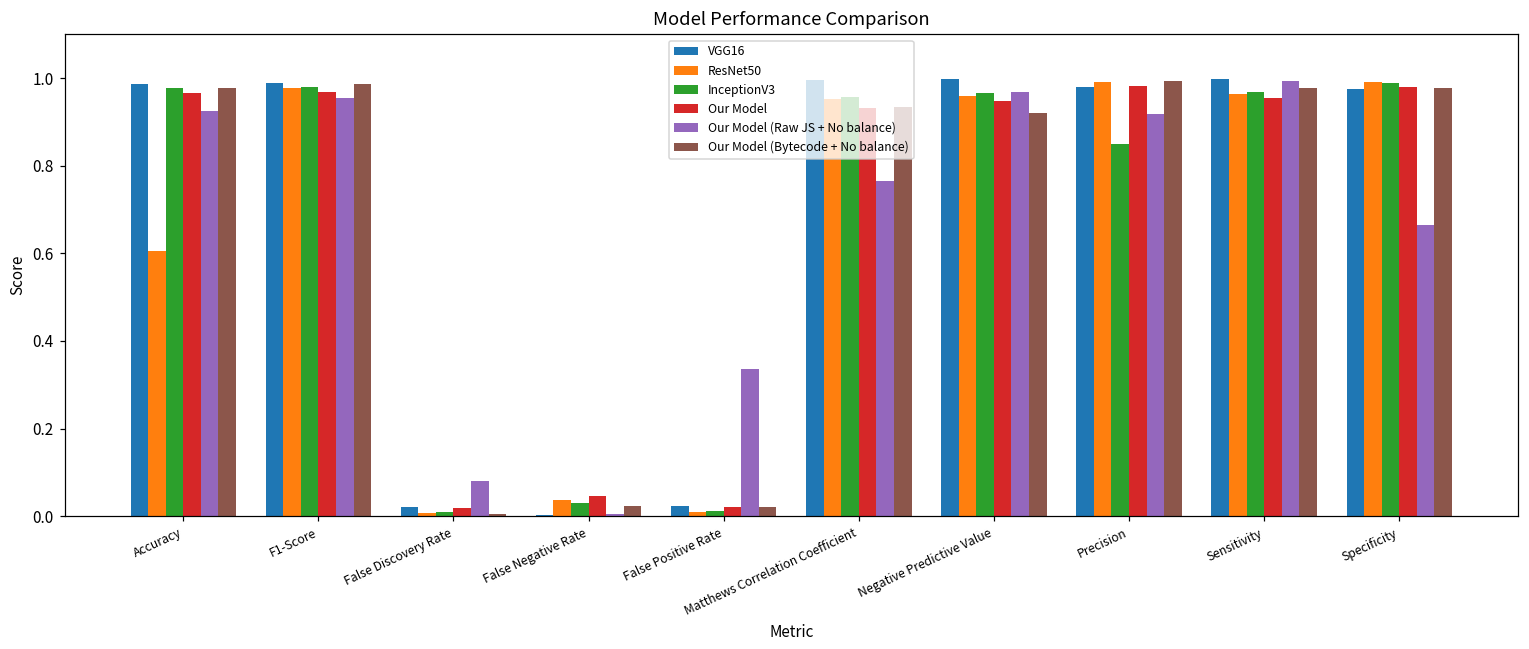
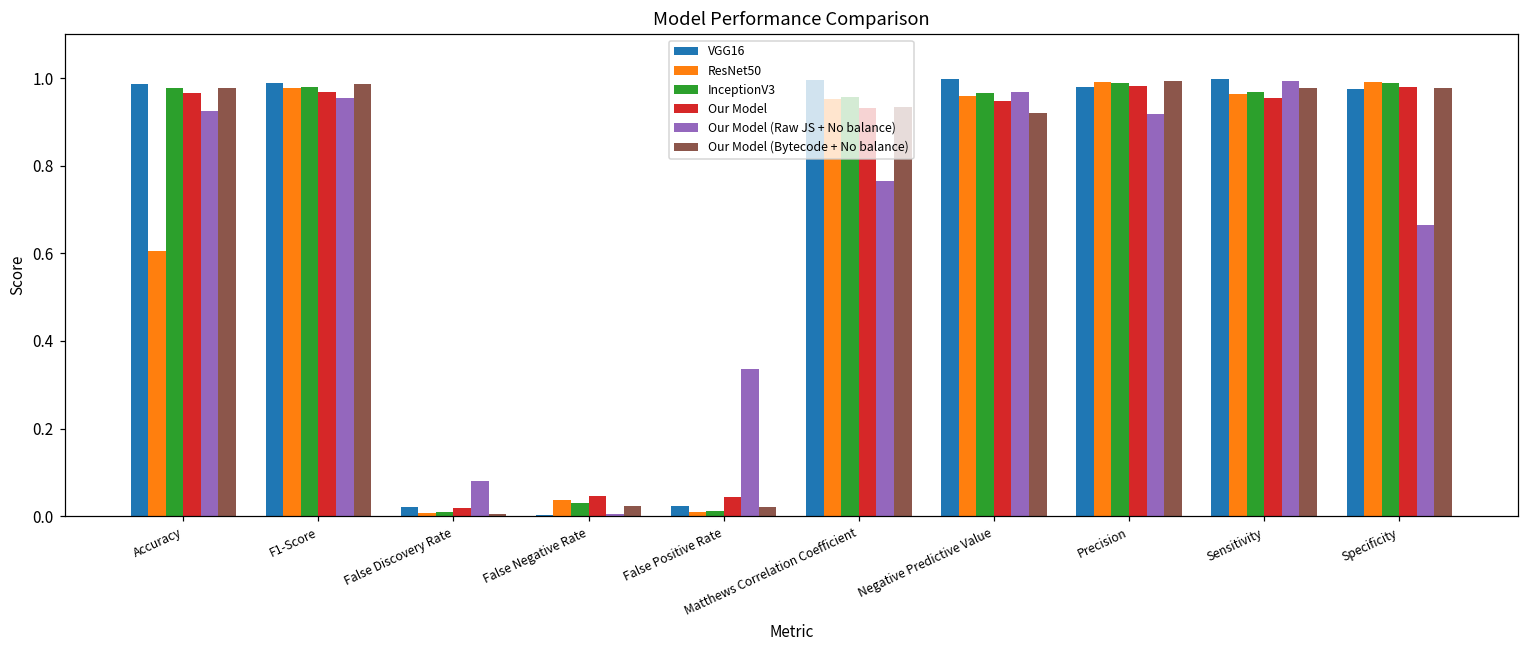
  {
    "VGG16": {
      "Accuracy": 0.99,
      "F1-Score": 0.99,
      "False Discovery Rate": 0.02,
      "False Positive Rate": 0.02,
      "Negative Predictive Value": 1.00,
      "Precision": 0.98,
      "Sensitivity": 1.00,
      "Specificity": 0.98
    },
    "ResNet50": {
      "Accuracy": 0.61,
      "F1-Score": 0.98,
      "False Discovery Rate": 0.01,
      "False Negative Rate": 0.04,
      "False Positive Rate": 0.01,
      "Negative Predictive Value": 0.96,
      "Precision": 0.99,
      "Sensitivity": 0.96,
      "Specificity": 0.99
    },
    "InceptionV3": {
      "Accuracy": 0.98,
      "F1-Score": 0.98,
      "False Discovery Rate": 0.01,
      "False Negative Rate": 0.03,
      "False Positive Rate": 0.01,
      "Negative Predictive Value": 0.97,
-     "Precision": 0.85,
+     "Precision": 0.99,
      "Sensitivity": 0.97,
      "Specificity": 0.99
    },
    "Our Model": {
      "Accuracy": 0.97,
      "F1-Score": 0.97,
      "False Discovery Rate": 0.02,
      "False Negative Rate": 0.05,
-     "False Positive Rate": 0.02,
+     "False Positive Rate": 0.04,
      "Negative Predictive Value": 0.95,
      "Precision": 0.98,
      "Sensitivity": 0.95,
      "Specificity": 0.98
    },
    "Our Model (Raw JS + No balance)": {
      "Accuracy": 0.93,
      "F1-Score": 0.96,
      "False Discovery Rate": 0.08,
      "False Positive Rate": 0.34,
      "Matthews Correlation Coefficient": 0.76,
      "Negative Predictive Value": 0.97,
      "Precision": 0.92,
      "Sensitivity": 0.99,
      "Specificity": 0.66
    },
    "Our Model (Bytecode + No balance)": {
      "Accuracy": 0.98,
      "F1-Score": 0.99,
      "False Negative Rate": 0.02,
      "False Positive Rate": 0.02,
      "Negative Predictive Value": 0.92,
      "Precision": 0.99,
      "Sensitivity": 0.98,
      "Specificity": 0.98
    }
  }
